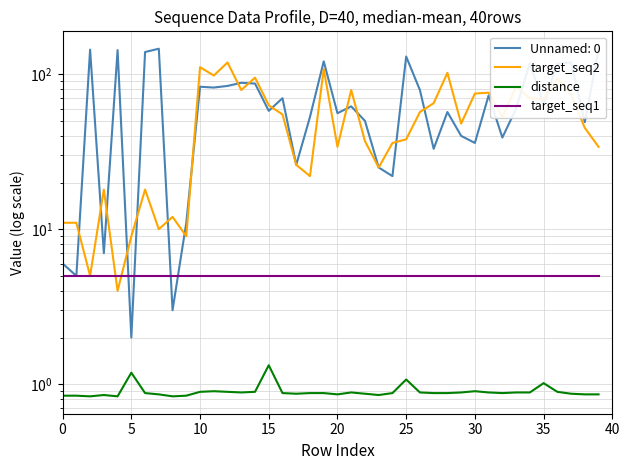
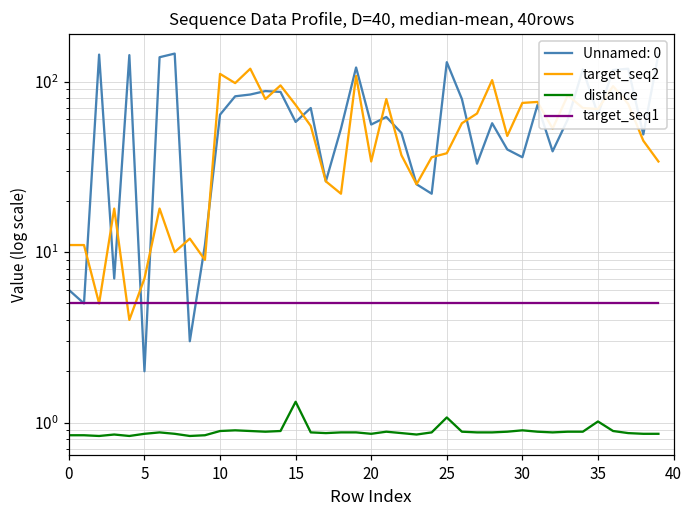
  {
    "Unnamed: 0": {
      "0": 6,
      "5": 2,
-     "10": 80,
+     "10": 64,
      "15": 58,
      "20": 56,
      "25": 130,
      "30": 36
    },
    "target_seq2": {
      "0": 11,
-     "5": 9,
+     "5": 7,
      "10": 110,
-     "15": 63,
+     "15": 70,
      "20": 34,
      "25": 38,
      "30": 80
    },
    "distance": {
      "0": 0.8,
-     "5": 1.2,
+     "5": 0.9,
      "10": 0.9,
      "15": 1.3,
      "20": 0.9,
      "25": 1.1,
      "30": 0.9,
      "35": 1.0
    },
    "target_seq1": {
      "0": 5.0,
      "5": 5.0,
      "10": 5.0,
      "15": 5.0,
      "20": 5.0,
      "25": 5.0,
      "30": 5.0,
      "35": 5.0
    }
  }
